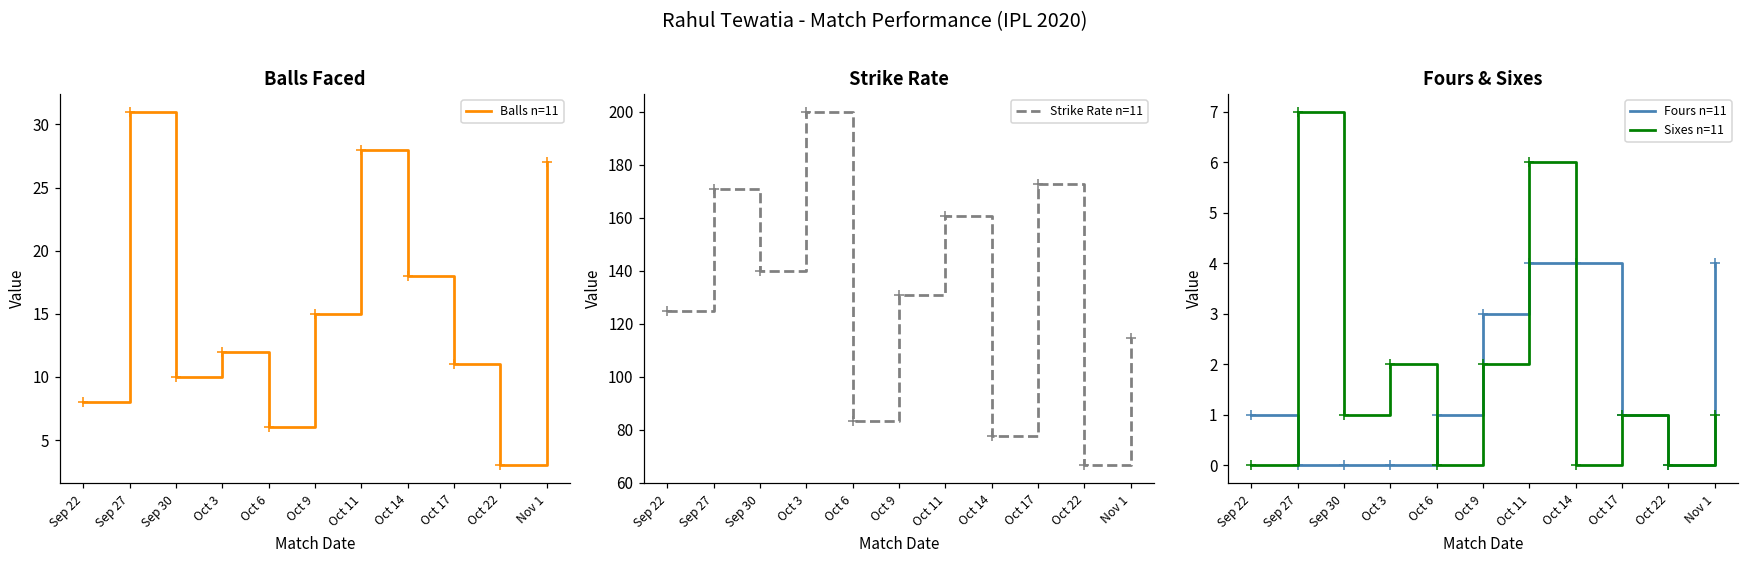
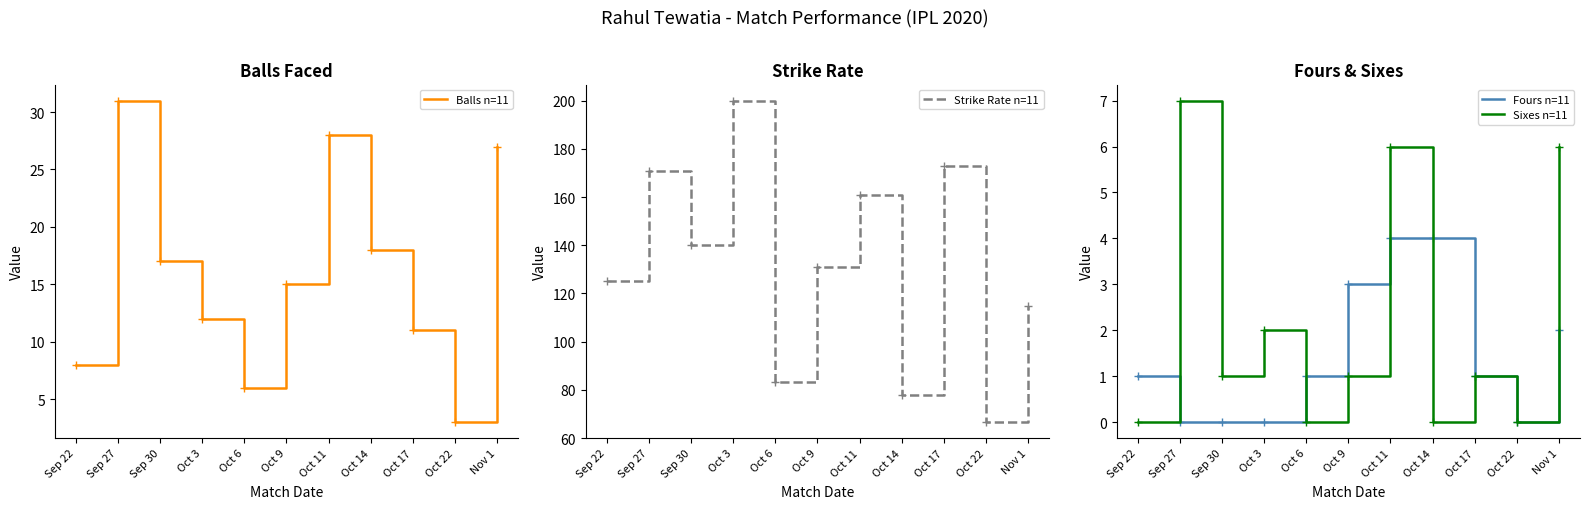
  {
    "Balls Faced": {
      "Sep 22": 8,
      "Sep 27": 31,
-     "Sep 30": 10,
+     "Sep 30": 17,
      "Oct 3": 12,
      "Oct 6": 6,
      "Oct 9": 15,
      "Oct 11": 28,
      "Oct 14": 18,
      "Oct 17": 11,
      "Oct 22": 3,
      "Nov 1": 27
    },
    "Strike Rate": {
      "Sep 22": 125,
      "Sep 27": 171,
      "Sep 30": 140,
      "Oct 3": 200,
      "Oct 6": 83,
      "Oct 9": 131,
      "Oct 11": 161,
      "Oct 14": 78,
      "Oct 17": 173,
      "Oct 22": 67,
      "Nov 1": 115
    },
    "Fours & Sixes": {
      "Fours n=11": {
        "Sep 22": 1,
        "Sep 27": 0,
        "Sep 30": 0,
        "Oct 3": 0,
        "Oct 6": 1,
        "Oct 9": 3,
        "Oct 11": 4,
        "Oct 14": 4,
-       "Nov 1": 4
+       "Nov 1": 2
      },
      "Sixes n=11": {
        "Sep 22": 0,
        "Sep 27": 7,
        "Sep 30": 1,
        "Oct 3": 2,
        "Oct 6": 0,
-       "Oct 9": 2,
+       "Oct 9": 1,
        "Oct 11": 6,
        "Oct 14": 0,
-       "Nov 1": 1
+       "Nov 1": 6
      }
    }
  }
